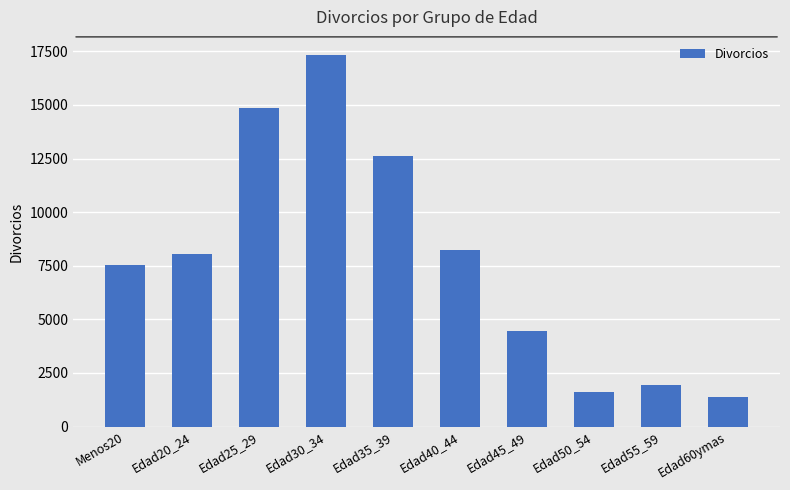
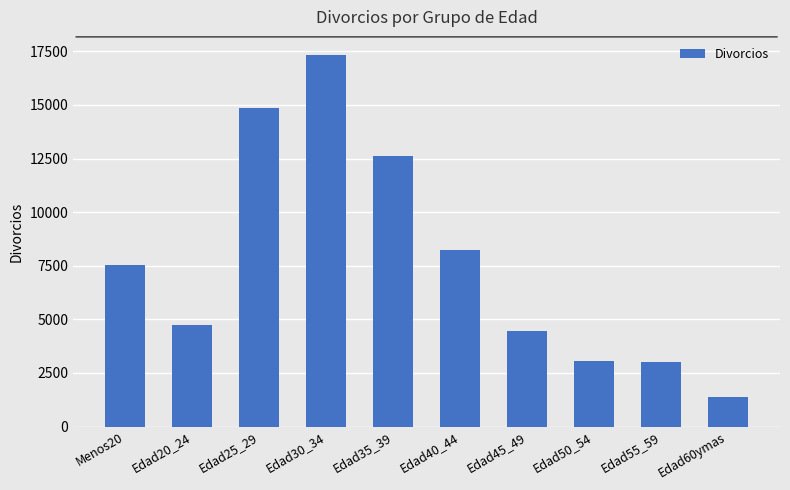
  {
    "Menos20": 7500,
-   "Edad20_24": 8000,
+   "Edad20_24": 4700,
    "Edad25_29": 14900,
    "Edad30_34": 17300,
    "Edad35_39": 12600,
    "Edad40_44": 8200,
    "Edad45_49": 4400,
-   "Edad50_54": 1600,
-   "Edad55_59": 1900,
+   "Edad50_54": 3000,
+   "Edad55_59": 3000,
    "Edad60ymas": 1400
  }
